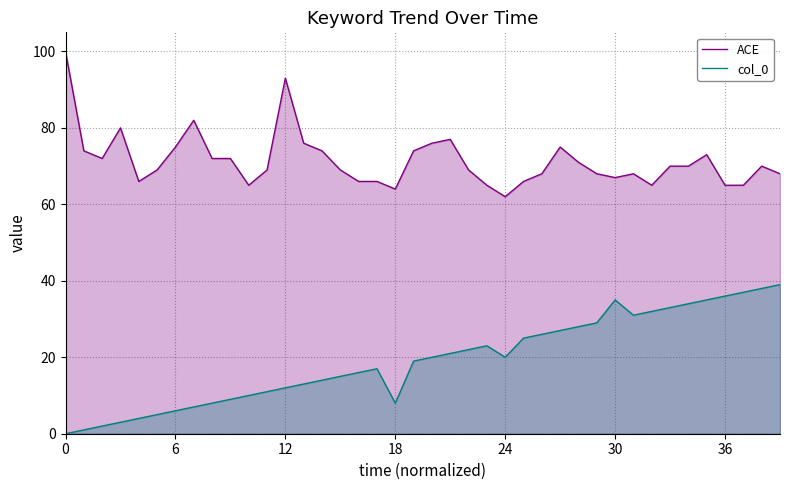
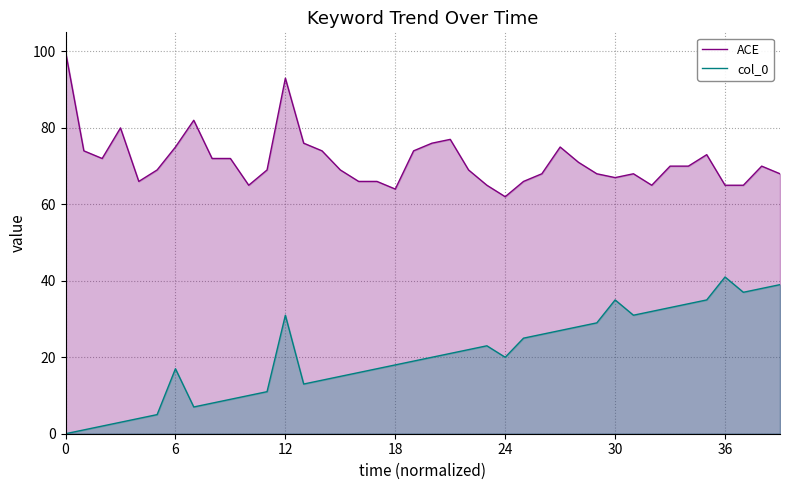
  {
    "ACE": {
      "0": 100,
      "6": 75,
      "12": 93,
      "18": 64,
      "24": 62,
      "30": 67,
      "36": 65
    },
    "col_0": {
      "0": 0,
-     "6": 6,
-     "12": 12,
-     "18": 8,
+     "6": 17,
+     "12": 31,
+     "18": 18,
      "24": 20,
      "30": 35,
-     "36": 36
+     "36": 41
    }
  }
